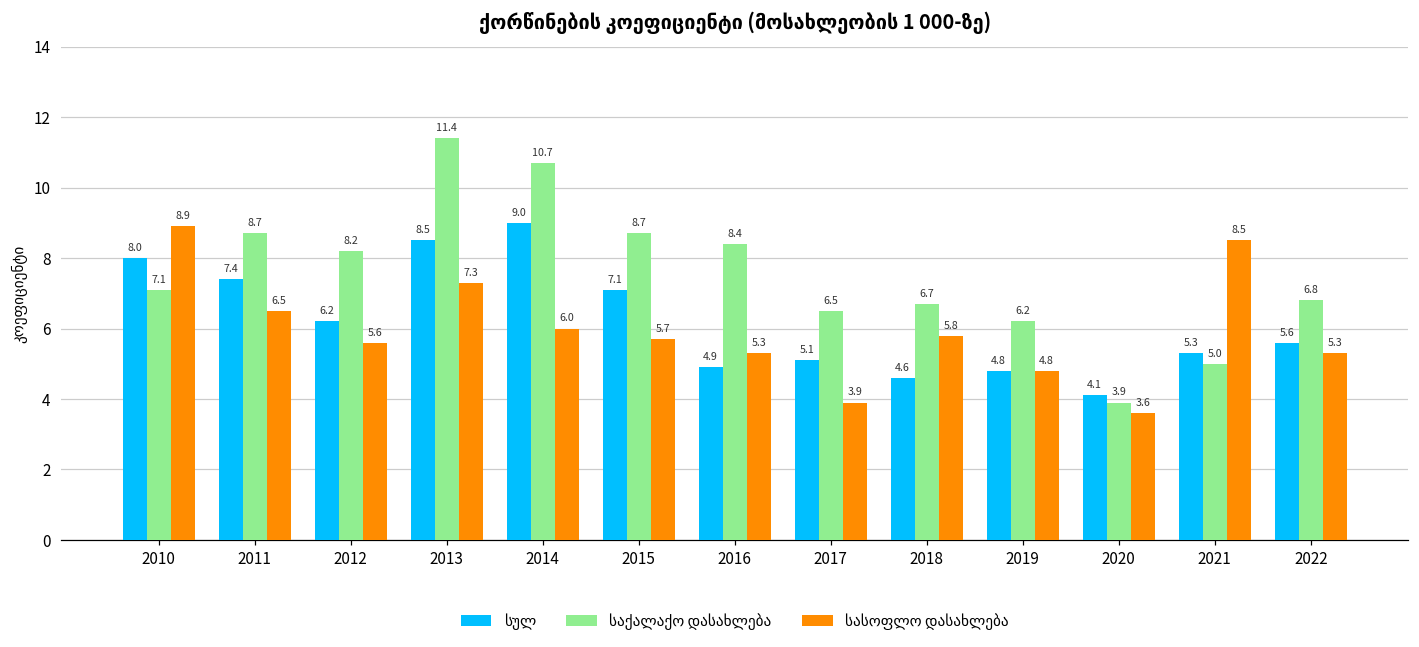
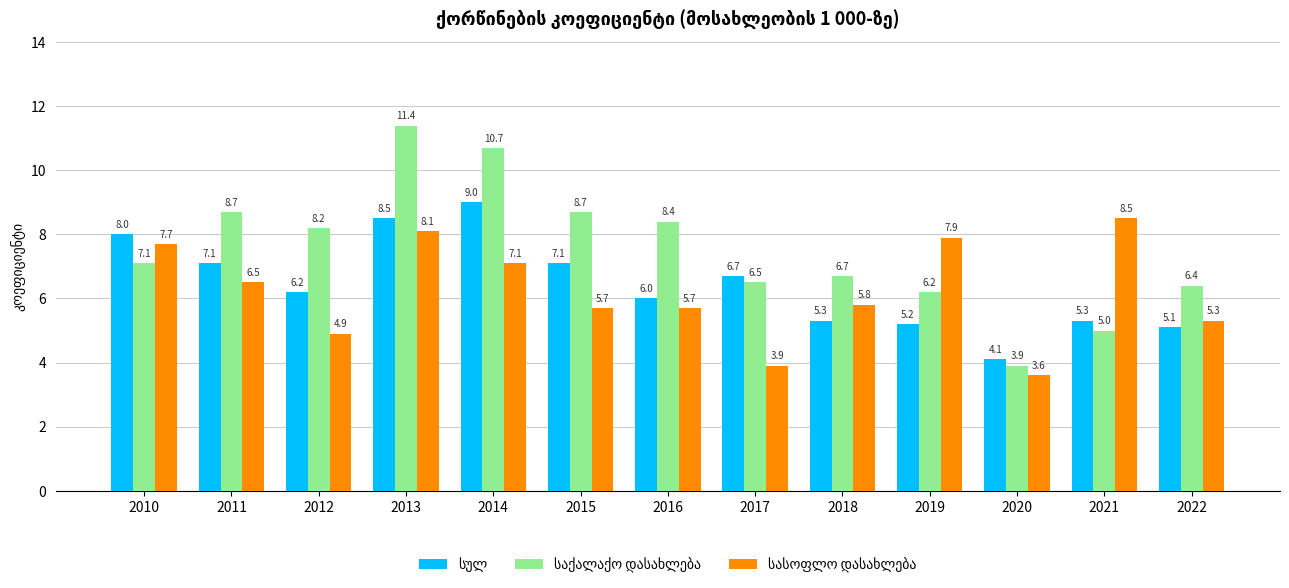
  {
    "სულ": {
      "2010": 8.0,
-     "2011": 7.4,
+     "2011": 7.1,
      "2012": 6.2,
      "2013": 8.5,
      "2014": 9.0,
      "2015": 7.1,
-     "2016": 4.9,
-     "2017": 5.1,
-     "2018": 4.6,
-     "2019": 4.8,
+     "2016": 6.0,
+     "2017": 6.7,
+     "2018": 5.3,
+     "2019": 5.2,
      "2020": 4.1,
      "2021": 5.3,
-     "2022": 5.6
+     "2022": 5.1
    },
    "საქალაქო დასახლება": {
      "2010": 7.1,
      "2011": 8.7,
      "2012": 8.2,
      "2013": 11.4,
      "2014": 10.7,
      "2015": 8.7,
      "2016": 8.4,
      "2017": 6.5,
      "2018": 6.7,
      "2019": 6.2,
      "2020": 3.9,
      "2021": 5.0,
-     "2022": 6.8
+     "2022": 6.4
    },
    "სასოფლო დასახლება": {
-     "2010": 8.9,
+     "2010": 7.7,
      "2011": 6.5,
-     "2012": 5.6,
-     "2013": 7.3,
-     "2014": 6.0,
+     "2012": 4.9,
+     "2013": 8.1,
+     "2014": 7.1,
      "2015": 5.7,
-     "2016": 5.3,
+     "2016": 5.7,
      "2017": 3.9,
      "2018": 5.8,
-     "2019": 4.8,
+     "2019": 7.9,
      "2020": 3.6,
      "2021": 8.5,
      "2022": 5.3
    }
  }
